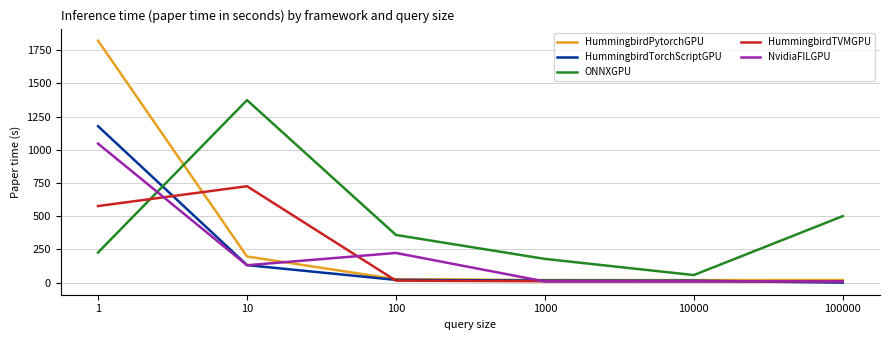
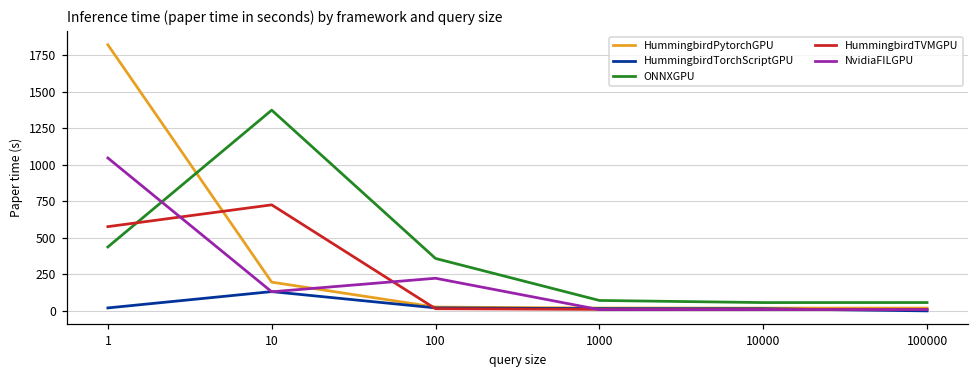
  {
    "HummingbirdPytorchGPU": {
      "1": 1820,
      "10": 200
    },
    "HummingbirdTorchScriptGPU": {
-     "1": 1180
+     "1": 20
    },
    "ONNXGPU": {
-     "1": 230,
+     "1": 440,
      "10": 1370,
      "100": 360,
-     "1000": 180,
+     "1000": 70,
      "10000": 60,
-     "100000": 500
+     "100000": 60
    },
    "HummingbirdTVMGPU": {
      "1": 580,
      "10": 730
    },
    "NvidiaFILGPU": {
      "1": 1050,
      "100": 220
    }
  }
